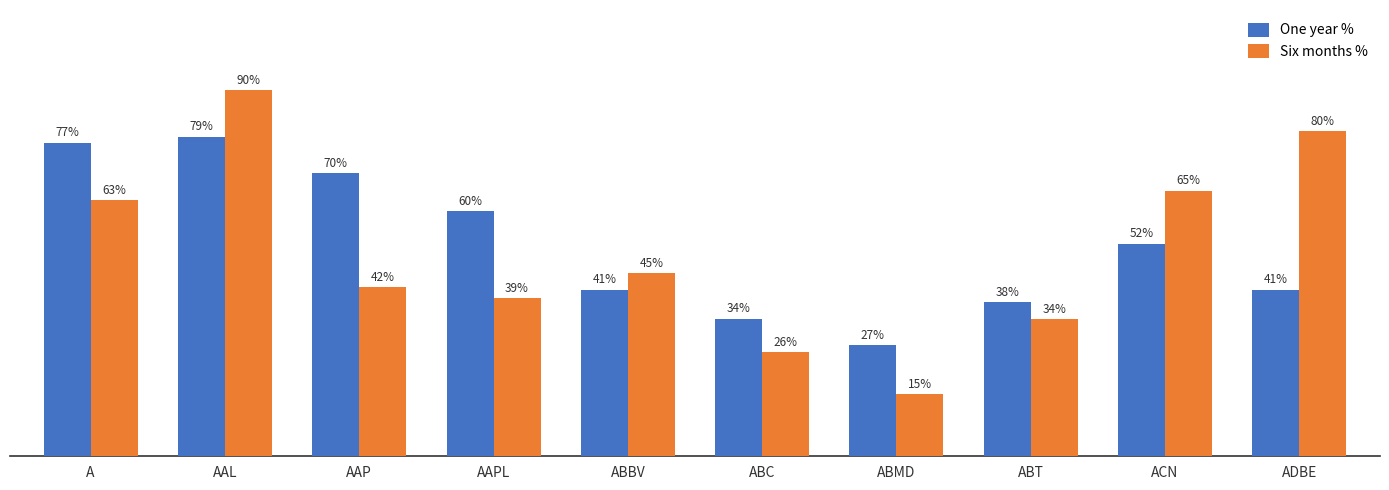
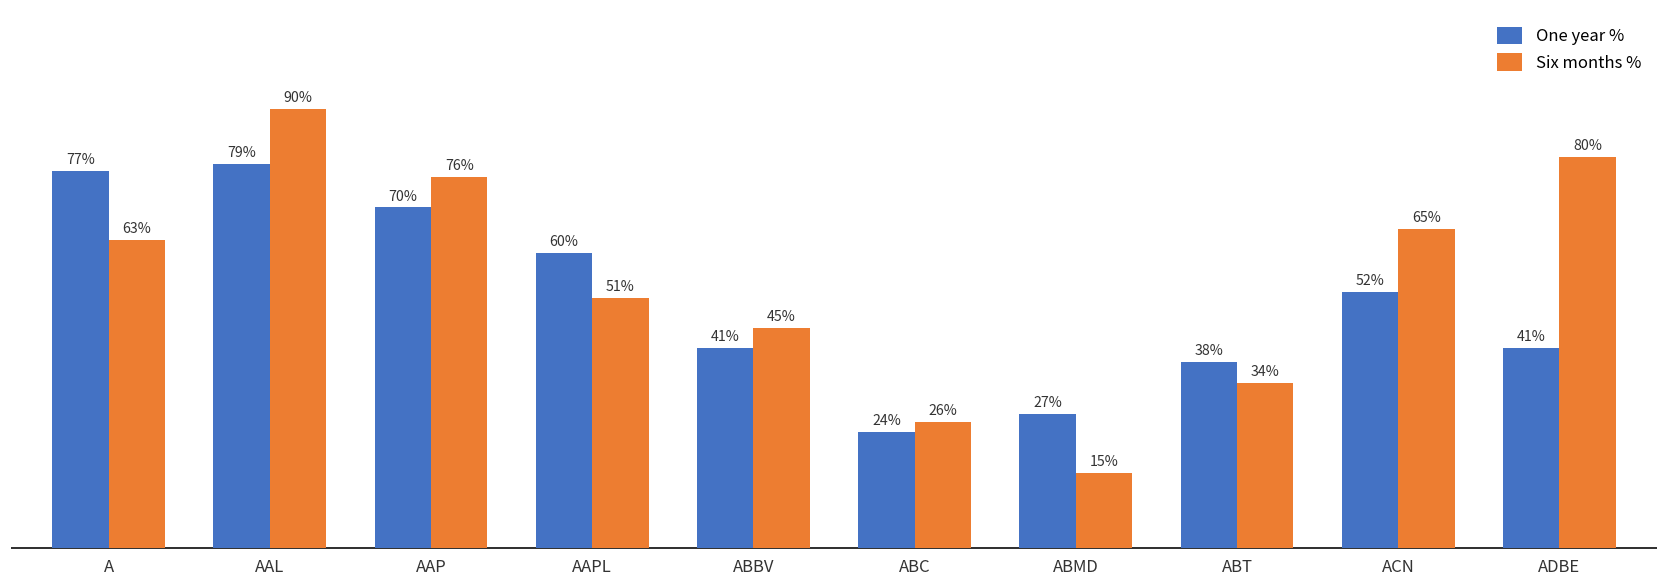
  {
    "One year %": {
      "A": "77%",
      "AAL": "79%",
      "AAP": "70%",
      "AAPL": "60%",
      "ABBV": "41%",
-     "ABC": "34%",
+     "ABC": "24%",
      "ABMD": "27%",
      "ABT": "38%",
      "ACN": "52%",
      "ADBE": "41%"
    },
    "Six months %": {
      "A": "63%",
      "AAL": "90%",
-     "AAP": "42%",
-     "AAPL": "39%",
+     "AAP": "76%",
+     "AAPL": "51%",
      "ABBV": "45%",
      "ABC": "26%",
      "ABMD": "15%",
      "ABT": "34%",
      "ACN": "65%",
      "ADBE": "80%"
    }
  }
